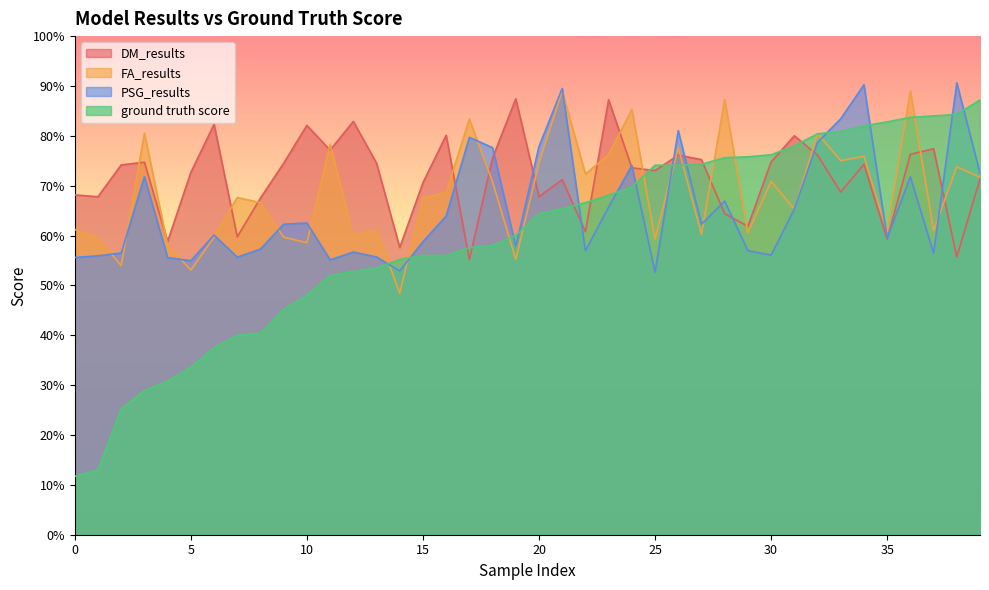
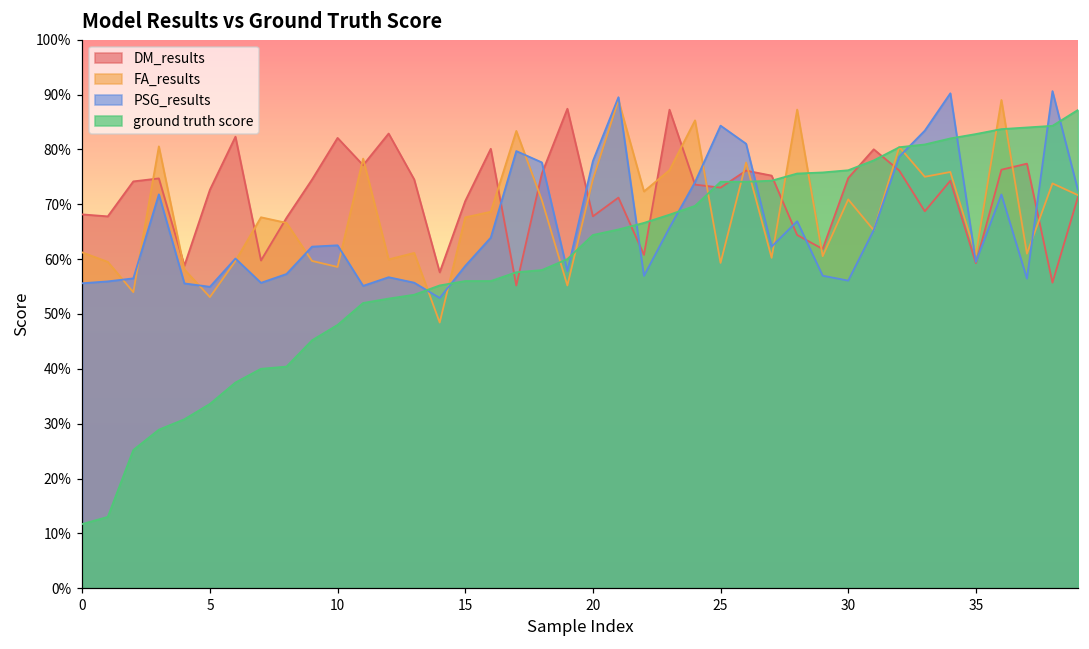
  {
    "DM_results": {
      "0": "68%",
      "5": "73%",
      "10": "82%",
      "15": "71%",
      "20": "68%",
      "25": "73%",
      "30": "75%"
    },
    "FA_results": {
      "0": "61%",
      "5": "53%",
      "10": "59%",
      "15": "68%",
      "20": "75%",
      "25": "59%",
      "30": "71%",
      "35": "61%"
    },
    "PSG_results": {
      "0": "56%",
      "5": "55%",
      "10": "63%",
      "15": "59%",
      "20": "78%",
-     "25": "53%",
+     "25": "84%",
      "30": "56%"
    },
    "ground truth score": {
      "0": "12%",
      "5": "34%",
      "10": "48%",
      "15": "56%",
      "20": "64%",
      "25": "74%",
      "30": "76%",
      "35": "83%"
    }
  }
